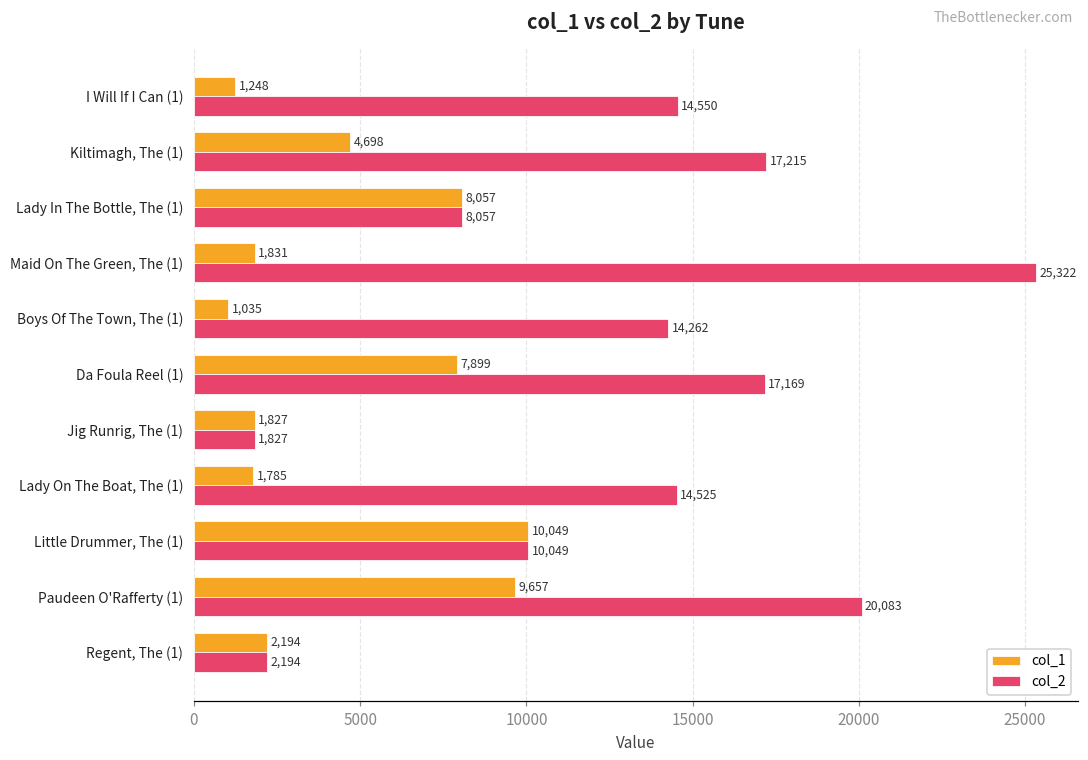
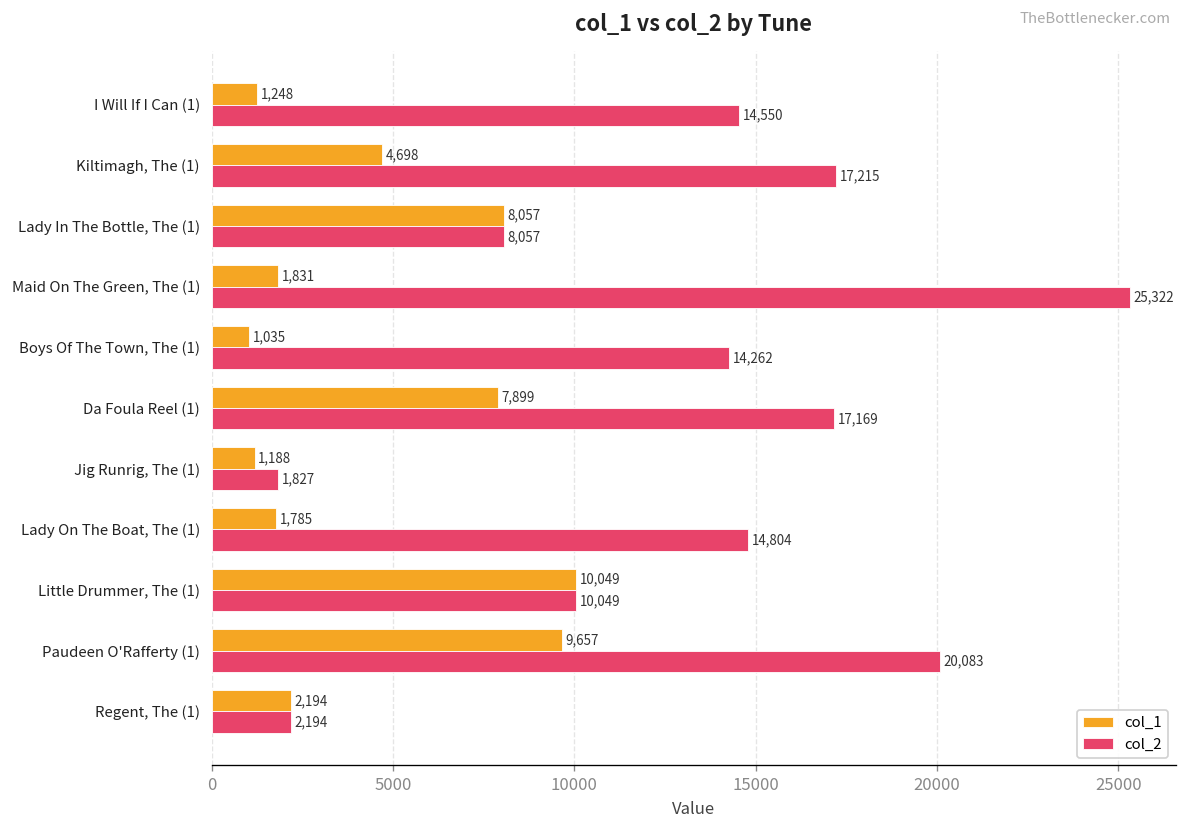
  {
    "col_1": {
      "I Will If I Can (1)": "1,248",
      "Kiltimagh, The (1)": "4,698",
      "Lady In The Bottle, The (1)": "8,057",
      "Maid On The Green, The (1)": "1,831",
      "Boys Of The Town, The (1)": "1,035",
      "Da Foula Reel (1)": "7,899",
-     "Jig Runrig, The (1)": "1,827",
+     "Jig Runrig, The (1)": "1,188",
      "Lady On The Boat, The (1)": "1,785",
      "Little Drummer, The (1)": "10,049",
      "Paudeen O'Rafferty (1)": "9,657",
      "Regent, The (1)": "2,194"
    },
    "col_2": {
      "I Will If I Can (1)": "14,550",
      "Kiltimagh, The (1)": "17,215",
      "Lady In The Bottle, The (1)": "8,057",
      "Maid On The Green, The (1)": "25,322",
      "Boys Of The Town, The (1)": "14,262",
      "Da Foula Reel (1)": "17,169",
      "Jig Runrig, The (1)": "1,827",
-     "Lady On The Boat, The (1)": "14,525",
+     "Lady On The Boat, The (1)": "14,804",
      "Little Drummer, The (1)": "10,049",
      "Paudeen O'Rafferty (1)": "20,083",
      "Regent, The (1)": "2,194"
    }
  }
